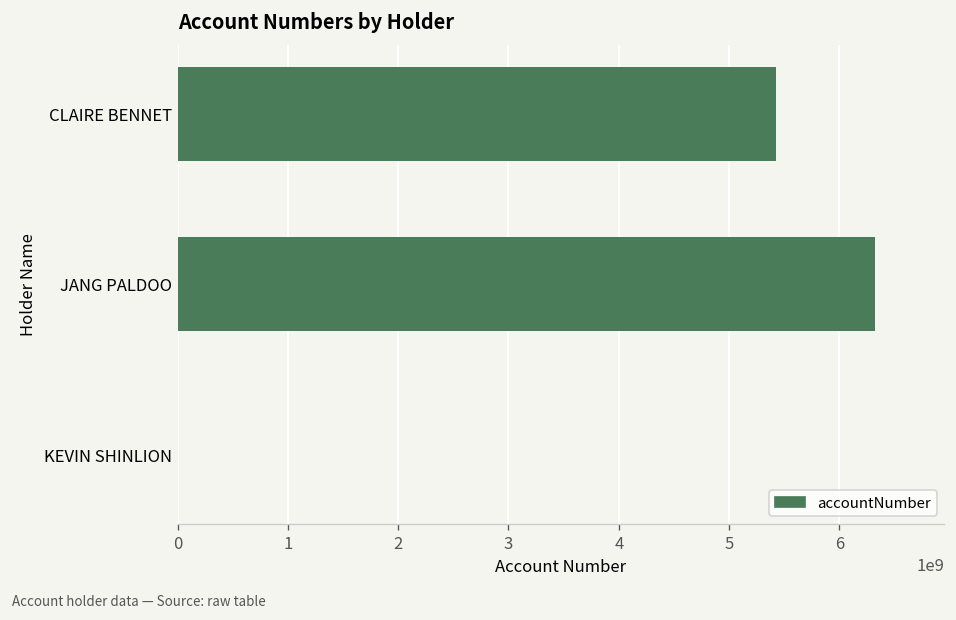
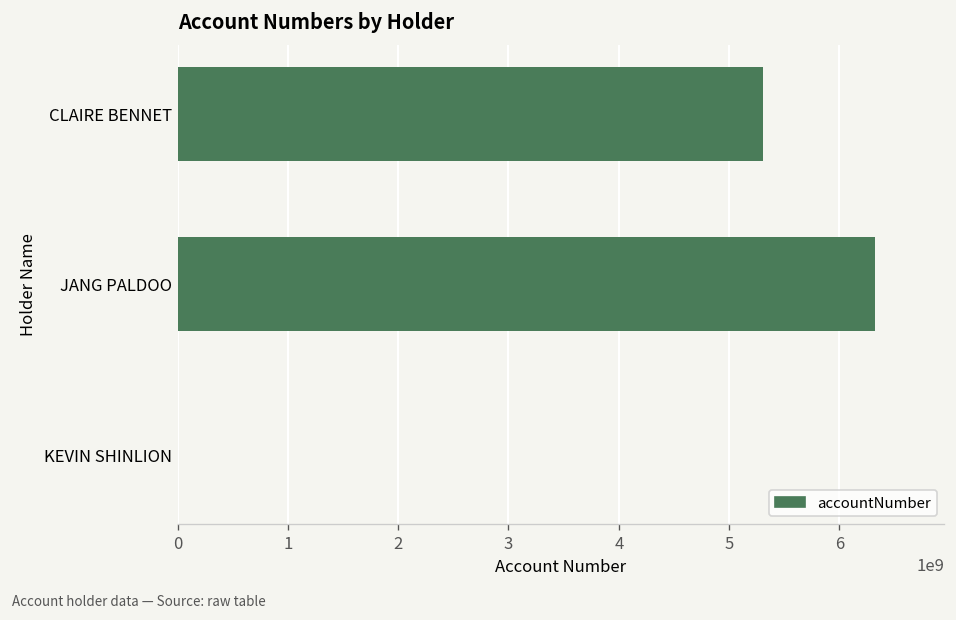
  {
-   "CLAIRE BENNET": 5400000000,
+   "CLAIRE BENNET": 5300000000,
    "JANG PALDOO": 6300000000,
    "KEVIN SHINLION": 0
  }
